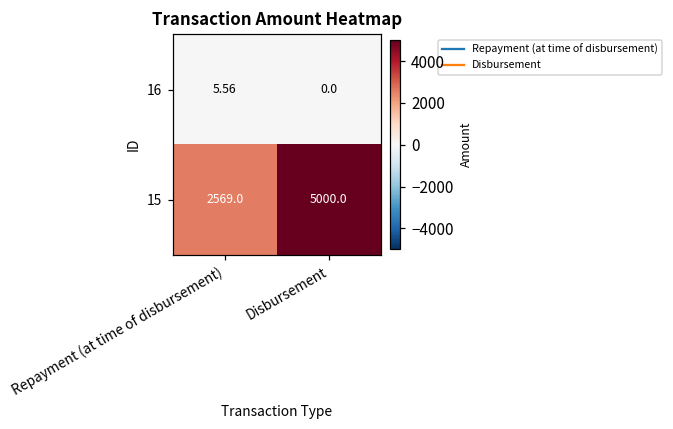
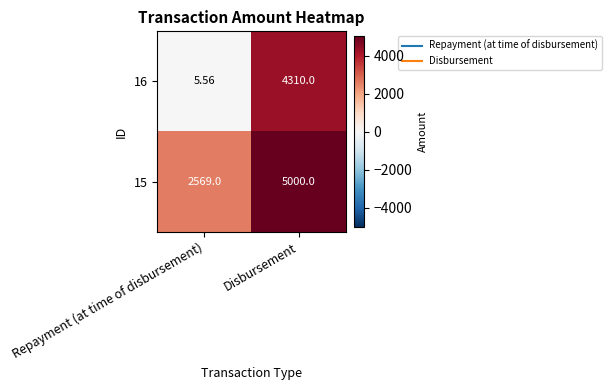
  {
    "16": {
      "Repayment (at time of disbursement)": 5.56,
-     "Disbursement": 0.0
+     "Disbursement": 4310.0
    },
    "15": {
      "Repayment (at time of disbursement)": 2569.0,
      "Disbursement": 5000.0
    }
  }
